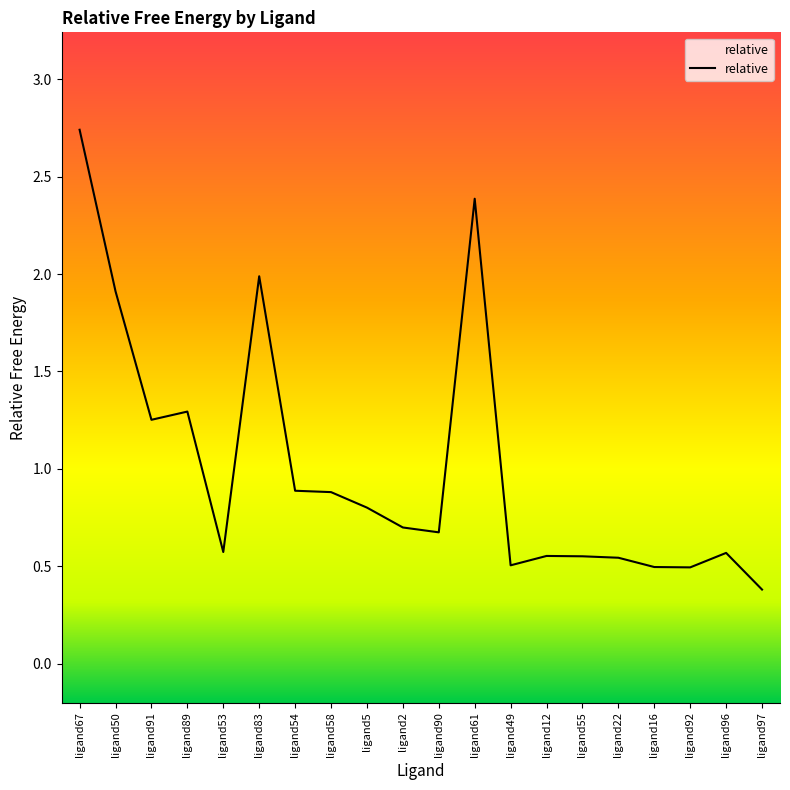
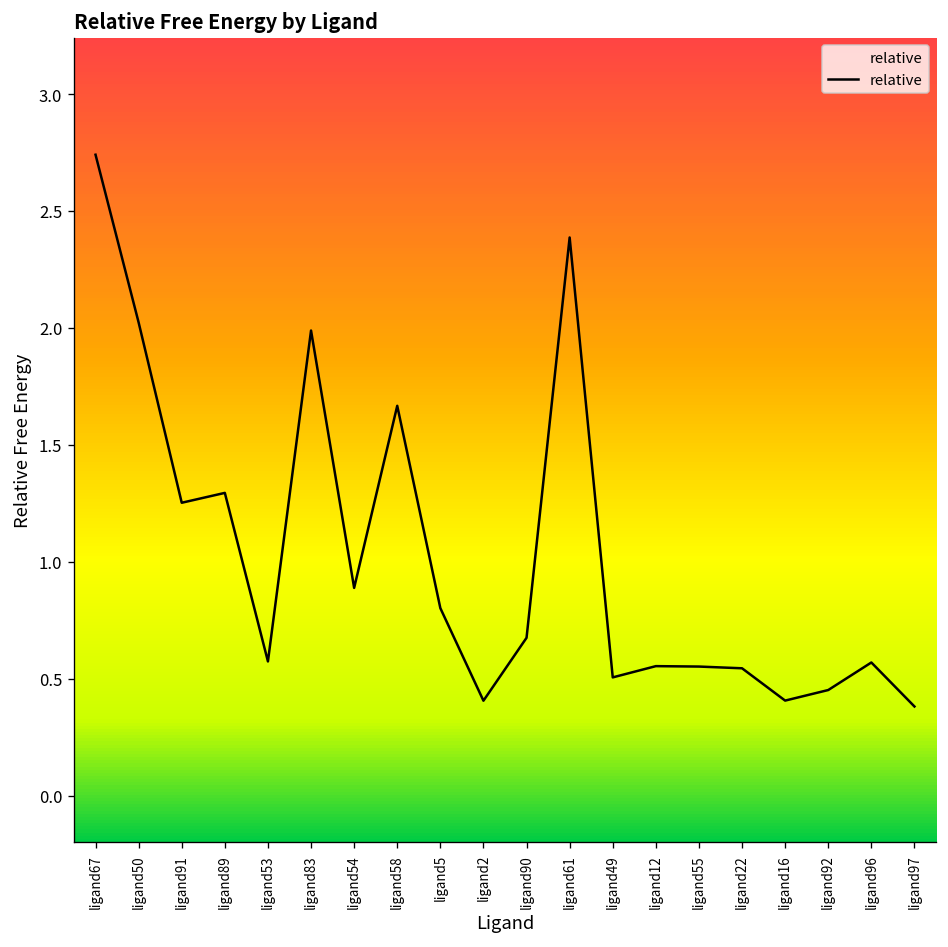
  {
    "ligand67": 2.74,
-   "ligand50": 1.91,
+   "ligand50": 2.02,
    "ligand91": 1.25,
    "ligand89": 1.29,
    "ligand53": 0.57,
    "ligand83": 1.99,
    "ligand54": 0.89,
-   "ligand58": 0.88,
+   "ligand58": 1.67,
    "ligand5": 0.80,
-   "ligand2": 0.70,
+   "ligand2": 0.41,
    "ligand90": 0.67,
    "ligand61": 2.39,
    "ligand49": 0.51,
    "ligand12": 0.55,
    "ligand55": 0.55,
    "ligand22": 0.54,
-   "ligand16": 0.50,
-   "ligand92": 0.49,
+   "ligand16": 0.41,
+   "ligand92": 0.45,
    "ligand96": 0.57,
    "ligand97": 0.38
  }
